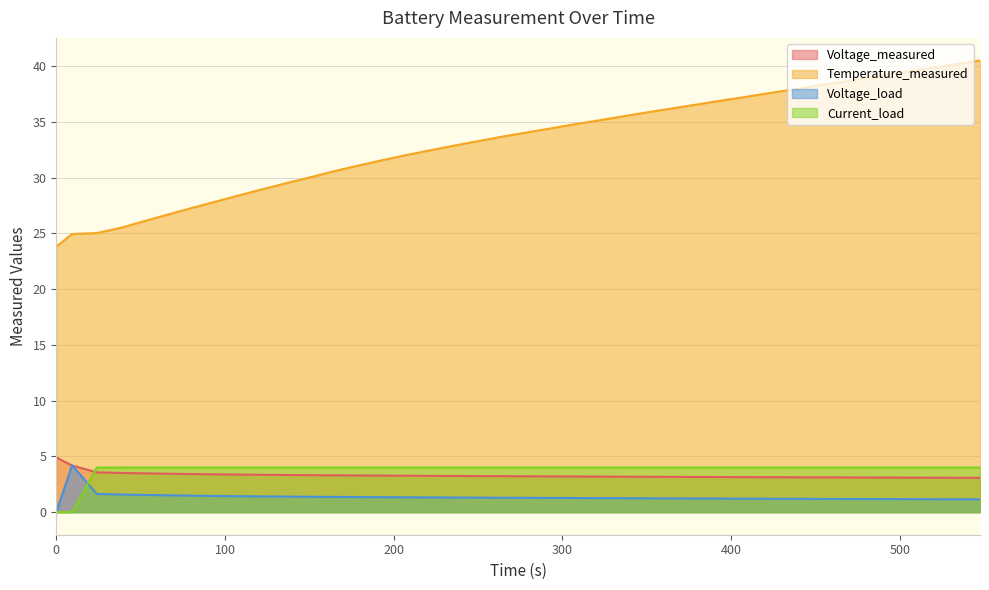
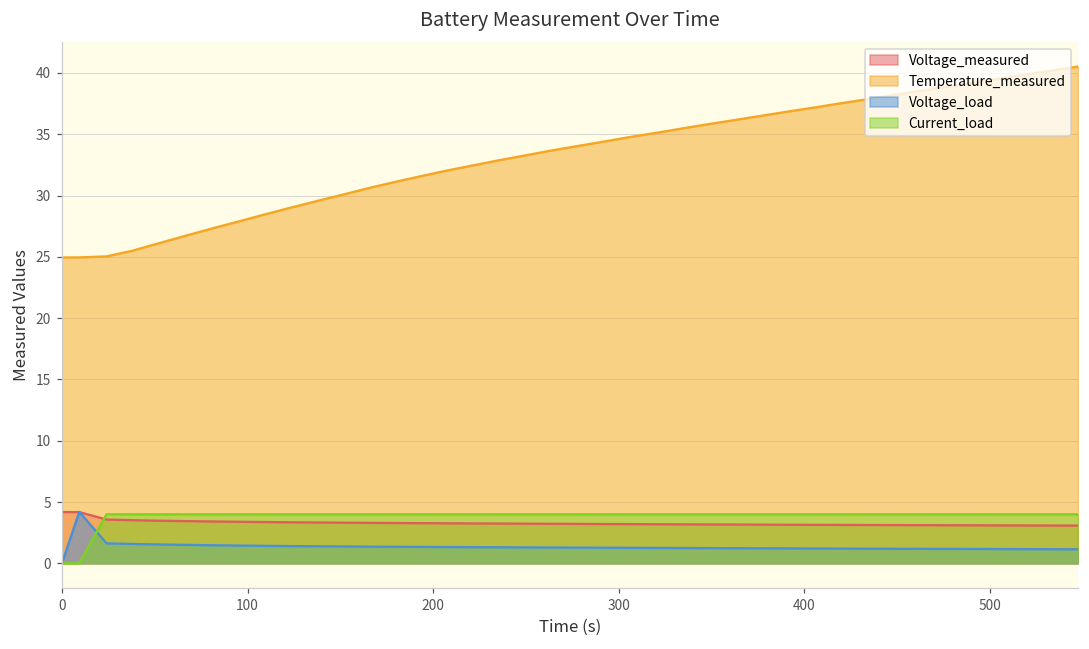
  {
    "Voltage_measured": {
-     "0": 4.9
+     "0": 4.2
    },
    "Temperature_measured": {
-     "0": 23.8
+     "0": 25.0
    }
  }
